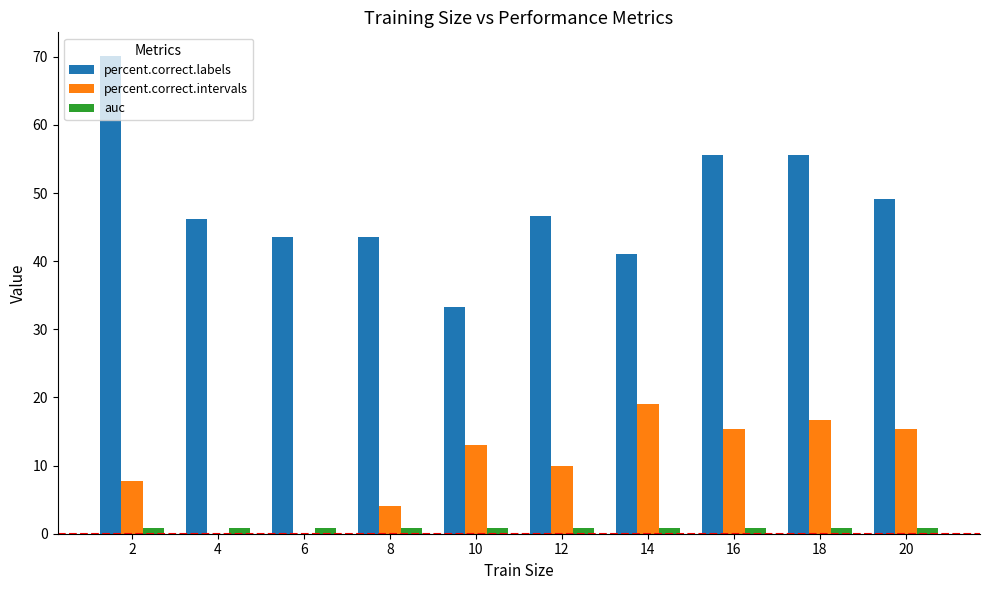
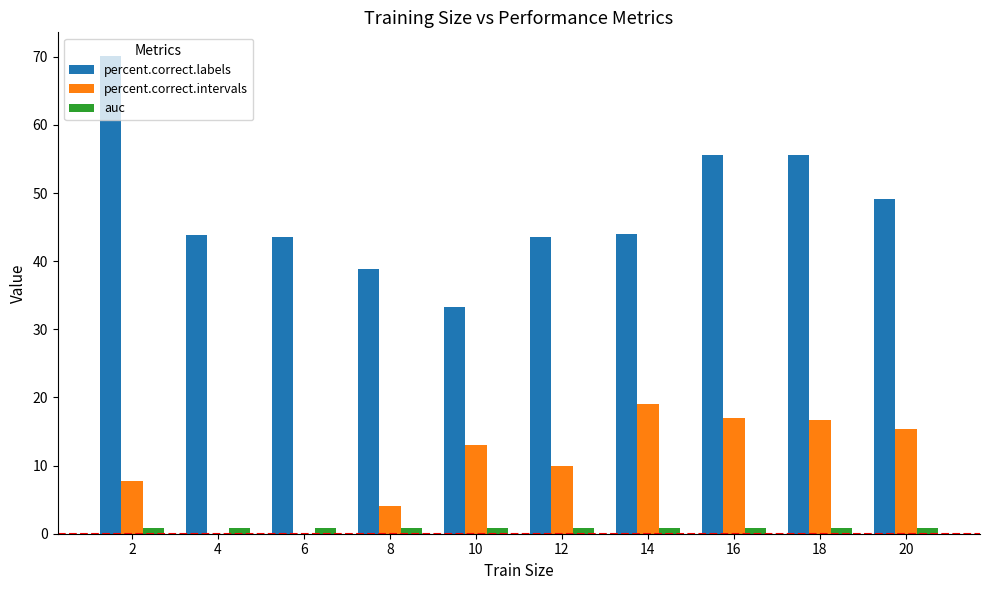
  {
    "percent.correct.labels": {
-     "4": 46,
+     "4": 44,
      "6": 44,
-     "8": 44,
+     "8": 39,
      "10": 33,
-     "12": 47,
-     "14": 41,
+     "12": 44,
+     "14": 44,
      "16": 56,
      "18": 56,
      "20": 49
    },
    "percent.correct.intervals": {
      "2": 8,
      "4": 0,
      "6": 0,
      "8": 4,
      "10": 13,
      "12": 10,
      "14": 19,
-     "16": 15,
+     "16": 17,
      "18": 17,
      "20": 15
    },
    "auc": {
      "2": 1,
      "4": 1,
      "6": 1,
      "8": 1,
      "10": 1,
      "12": 1,
      "14": 1,
      "16": 1,
      "18": 1,
      "20": 1
    }
  }
